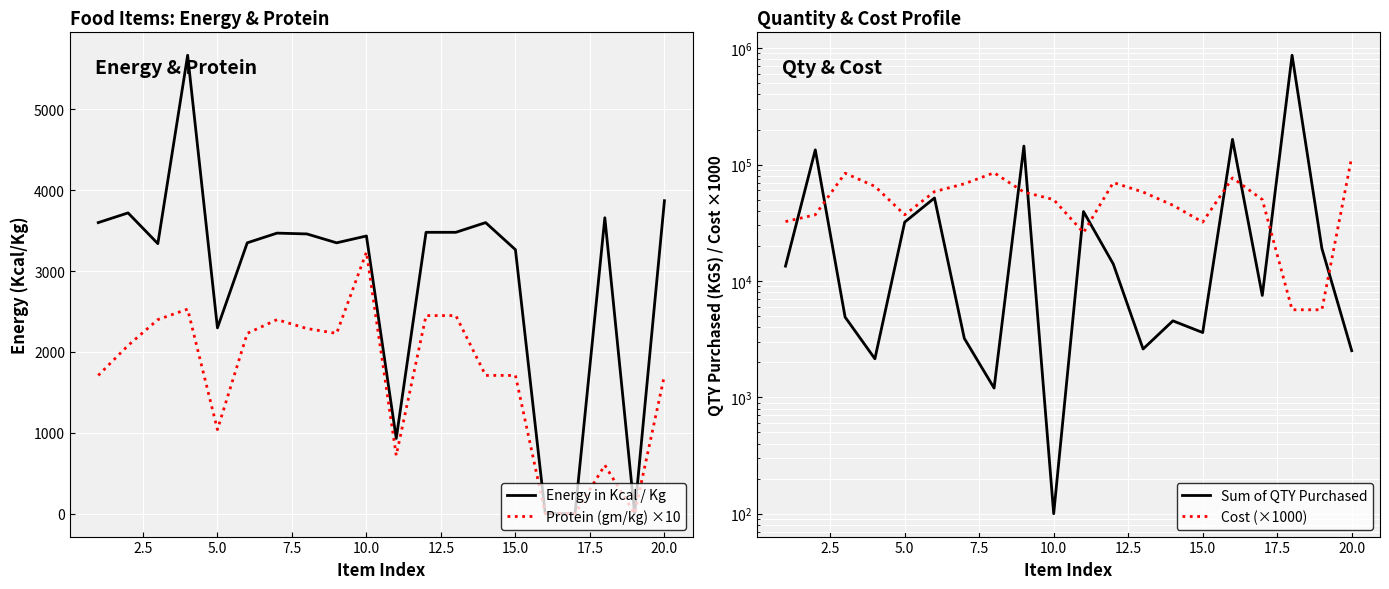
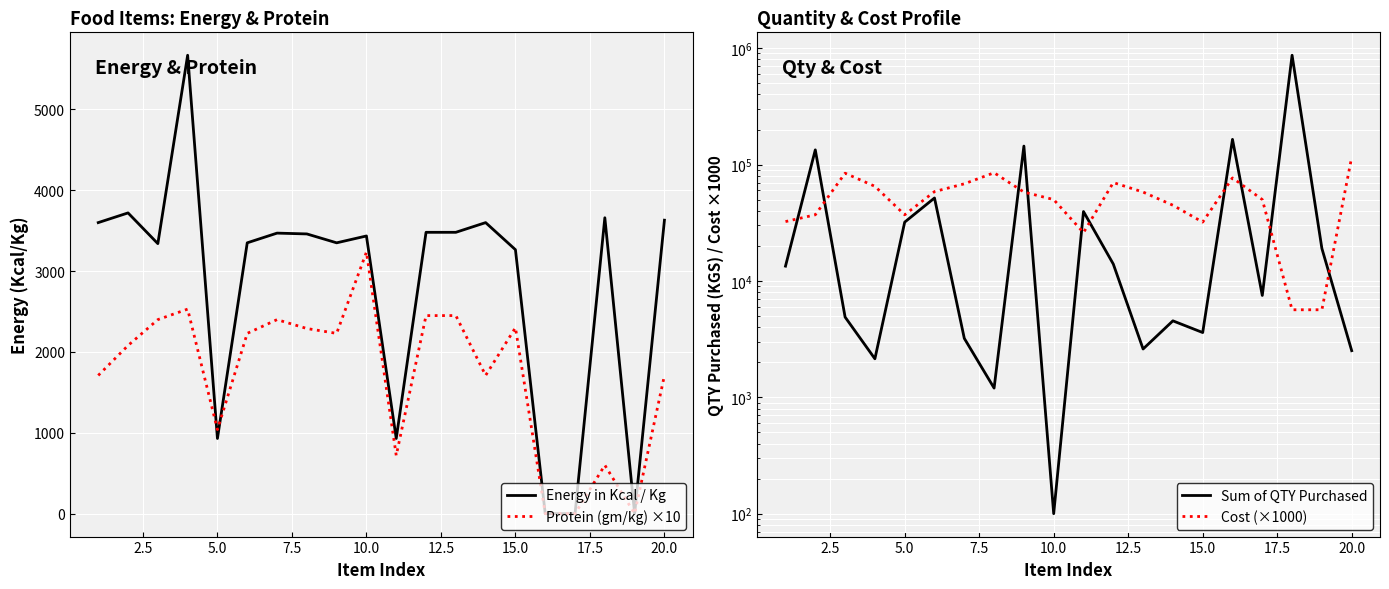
  {
    "Food Items: Energy & Protein": {
      "Energy in Kcal / Kg": {
-       "5.0": 2300,
+       "5.0": 900,
        "10.0": 3400,
        "15.0": 3300,
-       "20.0": 3900
+       "20.0": 3600
      },
      "Protein (gm/kg) ×10": {
        "5.0": 1000,
        "10.0": 3200,
-       "15.0": 1700,
+       "15.0": 2300,
        "20.0": 1700
      }
    },
    "Quantity & Cost Profile": {
      "Sum of QTY Purchased": {
        "5.0": 32000,
        "10.0": 100,
        "15.0": 3600,
        "20.0": 2500
      },
      "Cost (×1000)": {
        "5.0": 37000,
        "10.0": 50000,
        "15.0": 32000,
        "20.0": 120000
      }
    }
  }
